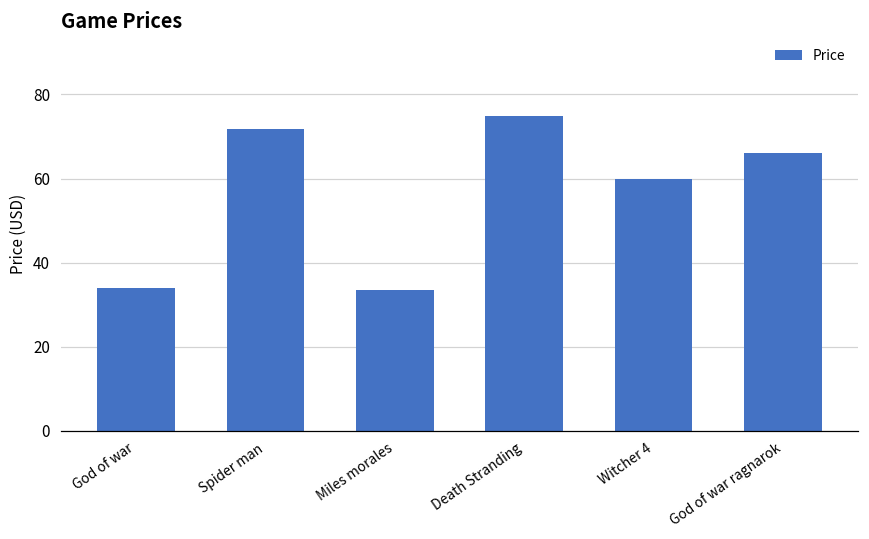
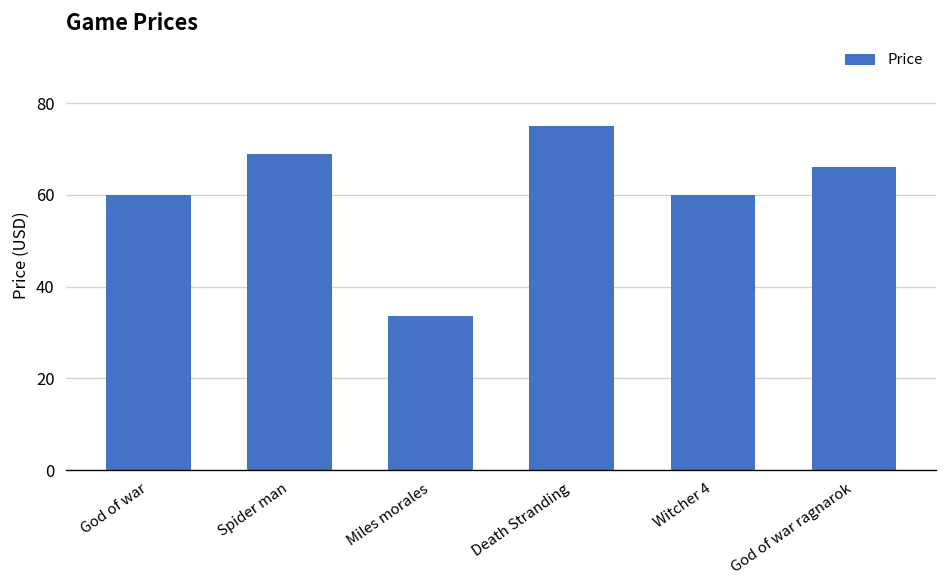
  {
-   "God of war": 34,
-   "Spider man": 72,
+   "God of war": 60,
+   "Spider man": 69,
    "Miles morales": 34,
    "Death Stranding": 75,
    "Witcher 4": 60,
    "God of war ragnarok": 66
  }
